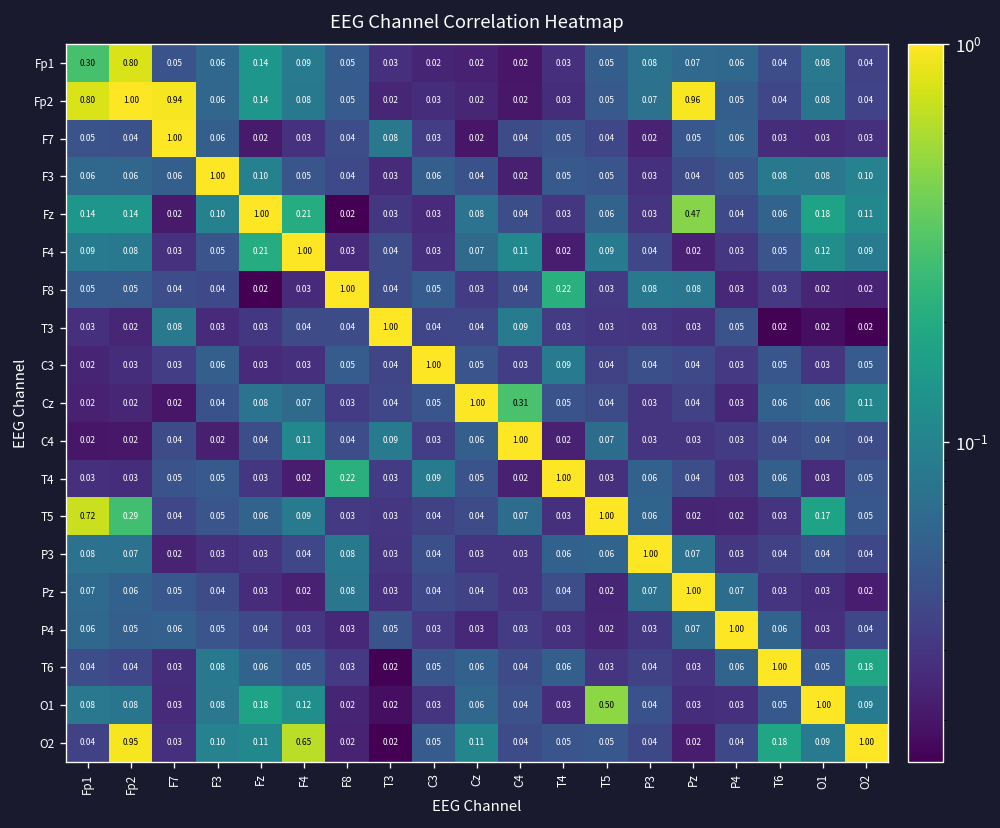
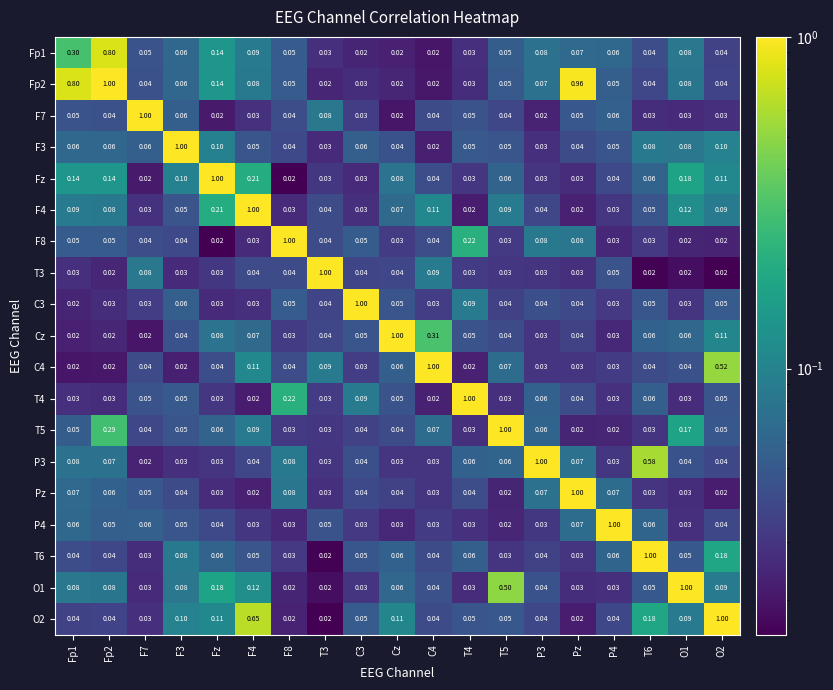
  {
    "Fp2": {
      "Fp1": 0.80,
      "Fp2": 1.00,
-     "F7": 0.94,
+     "F7": 0.04,
      "F3": 0.06,
      "Fz": 0.14,
      "F4": 0.08,
      "F8": 0.05,
      "T3": 0.02,
      "C3": 0.03,
      "Cz": 0.02,
      "C4": 0.02,
      "T4": 0.03,
      "T5": 0.05,
      "P3": 0.07,
      "Pz": 0.96,
      "P4": 0.05,
      "T6": 0.04,
      "O1": 0.08,
      "O2": 0.04
    },
    "Fz": {
      "Fp1": 0.14,
      "Fp2": 0.14,
      "F7": 0.02,
      "F3": 0.10,
      "Fz": 1.00,
      "F4": 0.21,
      "F8": 0.02,
      "T3": 0.03,
      "C3": 0.03,
      "Cz": 0.08,
      "C4": 0.04,
      "T4": 0.03,
      "T5": 0.06,
      "P3": 0.03,
-     "Pz": 0.47,
+     "Pz": 0.03,
      "P4": 0.04,
      "T6": 0.06,
      "O1": 0.18,
      "O2": 0.11
    },
    "C4": {
      "Fp1": 0.02,
      "Fp2": 0.02,
      "F7": 0.04,
      "F3": 0.02,
      "Fz": 0.04,
      "F4": 0.11,
      "F8": 0.04,
      "T3": 0.09,
      "C3": 0.03,
      "Cz": 0.06,
      "C4": 1.00,
      "T4": 0.02,
      "T5": 0.07,
      "P3": 0.03,
      "Pz": 0.03,
      "P4": 0.03,
      "T6": 0.04,
      "O1": 0.04,
-     "O2": 0.04
+     "O2": 0.52
    },
    "T5": {
-     "Fp1": 0.72,
+     "Fp1": 0.05,
      "Fp2": 0.29,
      "F7": 0.04,
      "F3": 0.05,
      "Fz": 0.06,
      "F4": 0.09,
      "F8": 0.03,
      "T3": 0.03,
      "C3": 0.04,
      "Cz": 0.04,
      "C4": 0.07,
      "T4": 0.03,
      "T5": 1.00,
      "P3": 0.06,
      "Pz": 0.02,
      "P4": 0.02,
      "T6": 0.03,
      "O1": 0.17,
      "O2": 0.05
    },
    "P3": {
      "Fp1": 0.08,
      "Fp2": 0.07,
      "F7": 0.02,
      "F3": 0.03,
      "Fz": 0.03,
      "F4": 0.04,
      "F8": 0.08,
      "T3": 0.03,
      "C3": 0.04,
      "Cz": 0.03,
      "C4": 0.03,
      "T4": 0.06,
      "T5": 0.06,
      "P3": 1.00,
      "Pz": 0.07,
      "P4": 0.03,
-     "T6": 0.04,
+     "T6": 0.58,
      "O1": 0.04,
      "O2": 0.04
    },
    "O2": {
      "Fp1": 0.04,
-     "Fp2": 0.95,
+     "Fp2": 0.04,
      "F7": 0.03,
      "F3": 0.10,
      "Fz": 0.11,
      "F4": 0.65,
      "F8": 0.02,
      "T3": 0.02,
      "C3": 0.05,
      "Cz": 0.11,
      "C4": 0.04,
      "T4": 0.05,
      "T5": 0.05,
      "P3": 0.04,
      "Pz": 0.02,
      "P4": 0.04,
      "T6": 0.18,
      "O1": 0.09,
      "O2": 1.00
    }
  }
